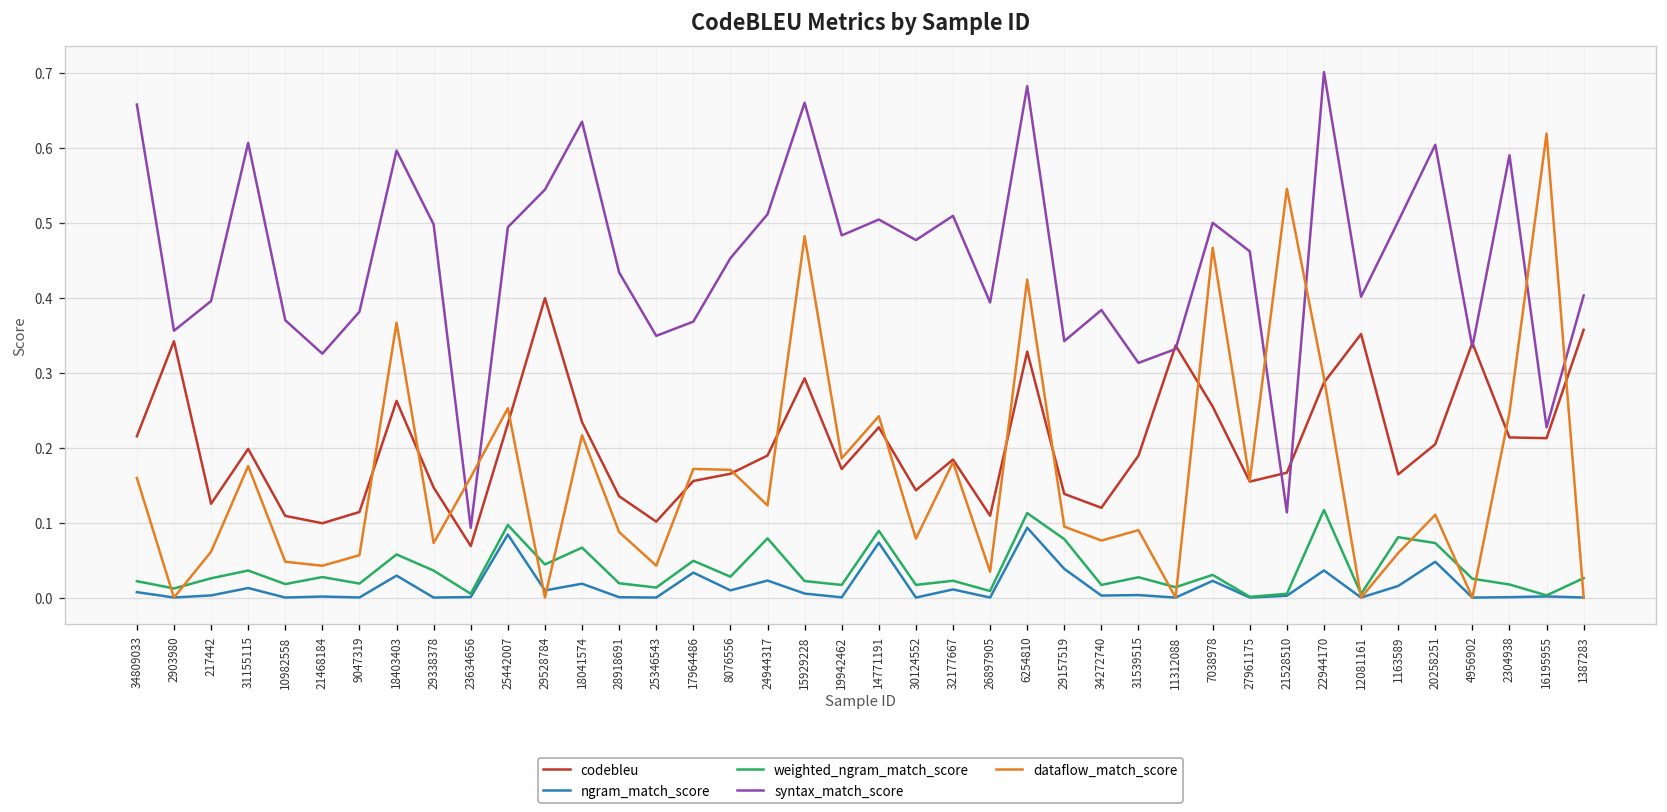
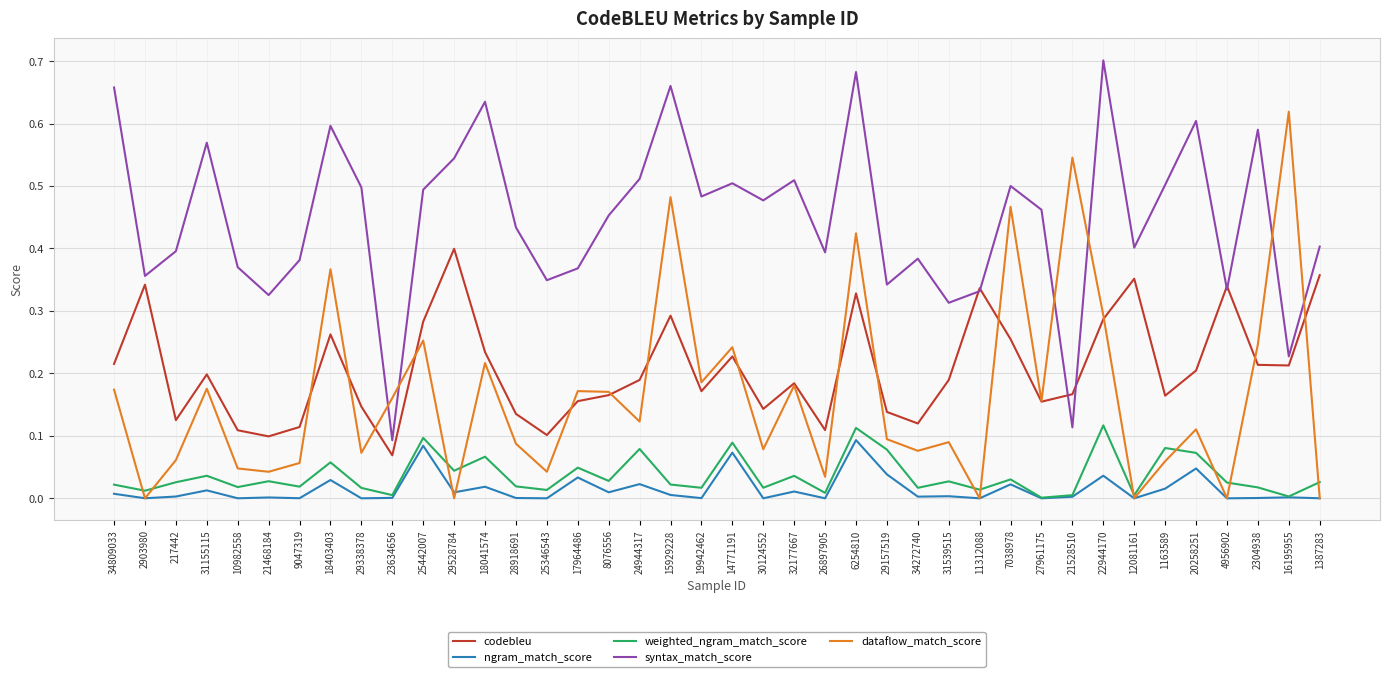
  {
    "codebleu": {
      "34809033": 0.22,
      "2903980": 0.34,
      "217442": 0.13,
      "31155115": 0.20,
      "10982558": 0.11,
      "21468184": 0.10,
      "9047319": 0.11,
      "18403403": 0.26,
      "29338378": 0.15,
      "23634656": 0.07,
-     "25442007": 0.23,
+     "25442007": 0.28,
      "29528784": 0.40,
      "18041574": 0.23,
      "28918691": 0.14,
      "25346543": 0.10,
      "17964486": 0.16,
      "8076556": 0.17,
      "24944317": 0.19,
      "15929228": 0.29,
      "19942462": 0.17,
      "14771191": 0.23,
      "30124552": 0.14,
      "26897905": 0.11,
      "6254810": 0.33,
      "29157519": 0.14,
      "34272740": 0.12,
      "31539515": 0.19,
      "11312088": 0.34,
      "7038978": 0.25,
      "21528510": 0.17,
      "22944170": 0.29,
      "12081161": 0.35,
      "1163589": 0.16,
      "20258251": 0.20,
      "4956902": 0.34,
      "2304938": 0.21,
      "16195955": 0.21,
      "1387283": 0.36
    },
    "ngram_match_score": {
      "34809033": 0.01,
      "217442": 0.00,
      "31155115": 0.01,
      "10982558": 0.00,
      "21468184": 0.00,
      "9047319": 0.00,
      "18403403": 0.03,
      "29338378": 0.00,
      "23634656": 0.00,
      "25442007": 0.08,
      "29528784": 0.01,
      "18041574": 0.02,
      "28918691": 0.00,
      "25346543": 0.00,
      "17964486": 0.03,
      "8076556": 0.01,
      "24944317": 0.02,
      "15929228": 0.01,
      "19942462": 0.00,
      "14771191": 0.07,
      "30124552": 0.00,
      "32177667": 0.01,
      "26897905": 0.00,
      "6254810": 0.09,
      "29157519": 0.04,
      "34272740": 0.00,
      "31539515": 0.00,
      "7038978": 0.02,
      "22944170": 0.04,
      "1163589": 0.02,
      "20258251": 0.05,
      "2304938": 0.00
    },
    "weighted_ngram_match_score": {
      "34809033": 0.02,
      "2903980": 0.01,
      "217442": 0.03,
      "31155115": 0.04,
      "10982558": 0.02,
      "21468184": 0.03,
      "9047319": 0.02,
      "18403403": 0.06,
-     "29338378": 0.04,
+     "29338378": 0.02,
      "23634656": 0.01,
      "25442007": 0.10,
      "29528784": 0.04,
      "18041574": 0.07,
      "28918691": 0.02,
      "25346543": 0.01,
      "17964486": 0.05,
      "8076556": 0.03,
      "24944317": 0.08,
      "15929228": 0.02,
      "19942462": 0.02,
      "14771191": 0.09,
      "30124552": 0.02,
-     "32177667": 0.02,
+     "32177667": 0.04,
      "26897905": 0.01,
      "6254810": 0.11,
      "29157519": 0.08,
      "34272740": 0.02,
      "31539515": 0.03,
      "11312088": 0.01,
      "7038978": 0.03,
      "22944170": 0.12,
      "12081161": 0.00,
      "1163589": 0.08,
      "20258251": 0.07,
      "4956902": 0.03,
      "2304938": 0.02,
      "1387283": 0.03
    },
    "syntax_match_score": {
      "34809033": 0.66,
      "2903980": 0.36,
      "217442": 0.40,
-     "31155115": 0.61,
+     "31155115": 0.57,
      "10982558": 0.37,
      "21468184": 0.33,
      "9047319": 0.38,
      "18403403": 0.60,
      "29338378": 0.50,
      "23634656": 0.09,
      "25442007": 0.49,
      "29528784": 0.54,
      "18041574": 0.63,
      "28918691": 0.43,
      "25346543": 0.35,
      "17964486": 0.37,
      "8076556": 0.45,
      "24944317": 0.51,
      "15929228": 0.66,
      "19942462": 0.48,
      "14771191": 0.50,
      "30124552": 0.48,
      "32177667": 0.51,
      "26897905": 0.39,
      "6254810": 0.68,
      "29157519": 0.34,
      "34272740": 0.38,
      "31539515": 0.31,
      "11312088": 0.33,
      "7038978": 0.50,
      "27961175": 0.46,
      "21528510": 0.11,
      "22944170": 0.70,
      "12081161": 0.40,
      "1163589": 0.50,
      "20258251": 0.60,
      "4956902": 0.33,
      "2304938": 0.59,
      "16195955": 0.23,
      "1387283": 0.40
    },
    "dataflow_match_score": {
-     "34809033": 0.16,
+     "34809033": 0.17,
      "217442": 0.06,
      "31155115": 0.18,
      "10982558": 0.05,
      "21468184": 0.04,
      "9047319": 0.06,
      "18403403": 0.37,
      "29338378": 0.07,
      "23634656": 0.16,
      "25442007": 0.25,
      "29528784": 0.00,
      "18041574": 0.22,
      "28918691": 0.09,
      "25346543": 0.04,
      "17964486": 0.17,
      "8076556": 0.17,
      "24944317": 0.12,
      "15929228": 0.48,
      "19942462": 0.19,
      "14771191": 0.24,
      "30124552": 0.08,
      "26897905": 0.03,
      "6254810": 0.42,
      "29157519": 0.09,
      "34272740": 0.08,
      "31539515": 0.09,
      "7038978": 0.47,
      "21528510": 0.55,
      "22944170": 0.29,
      "1163589": 0.06,
      "20258251": 0.11,
      "2304938": 0.25,
      "16195955": 0.62
    }
  }
